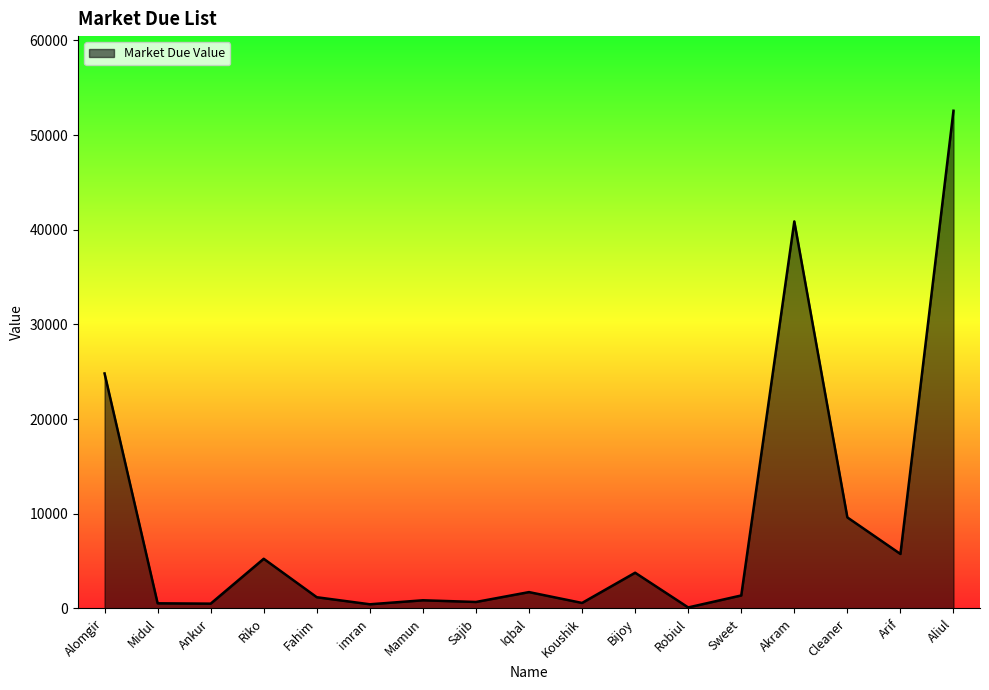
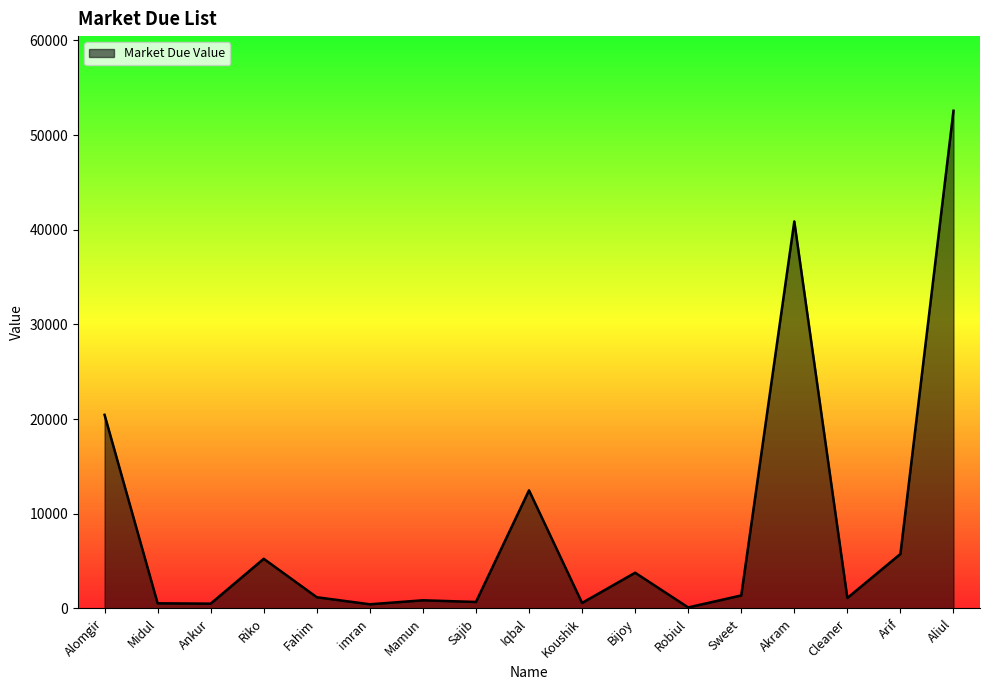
  {
-   "Alomgir": 25000,
+   "Alomgir": 20000,
    "Midul": 1000,
    "Ankur": 1000,
    "Riko": 5000,
    "Fahim": 1000,
    "imran": 0,
    "Mamun": 1000,
    "Sajib": 1000,
-   "Iqbal": 2000,
+   "Iqbal": 12000,
    "Koushik": 1000,
    "Bijoy": 4000,
    "Robiul": 0,
    "Sweet": 1000,
    "Akram": 41000,
-   "Cleaner": 10000,
+   "Cleaner": 1000,
    "Arif": 6000,
    "Aliul": 53000
  }
